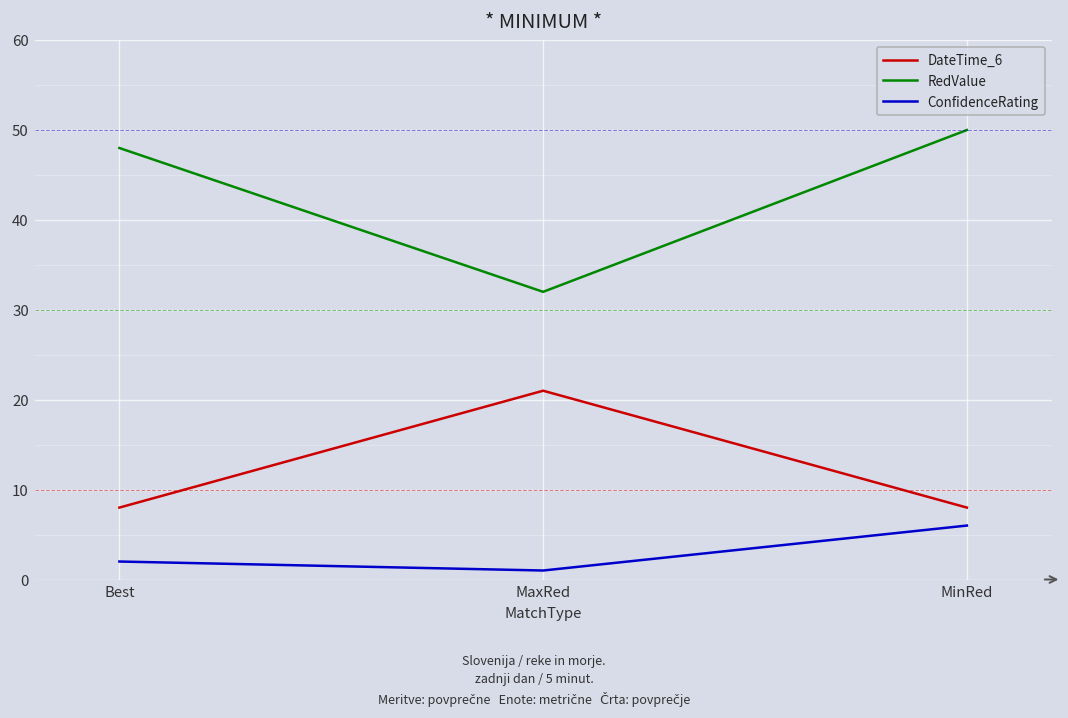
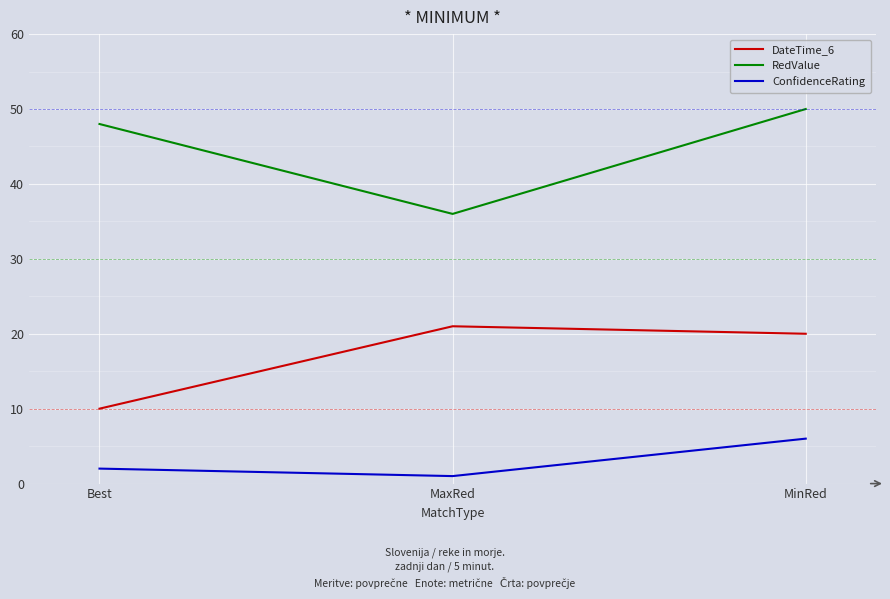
  {
    "DateTime_6": {
-     "Best": 8,
+     "Best": 10,
      "MaxRed": 21,
-     "MinRed": 8
+     "MinRed": 20
    },
    "RedValue": {
      "Best": 48,
-     "MaxRed": 32,
+     "MaxRed": 36,
      "MinRed": 50
    },
    "ConfidenceRating": {
      "Best": 2,
      "MaxRed": 1,
      "MinRed": 6
    }
  }
